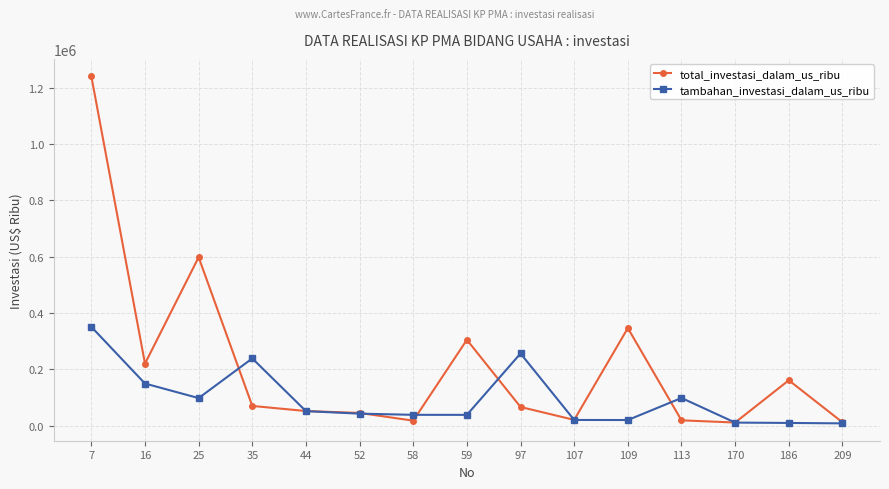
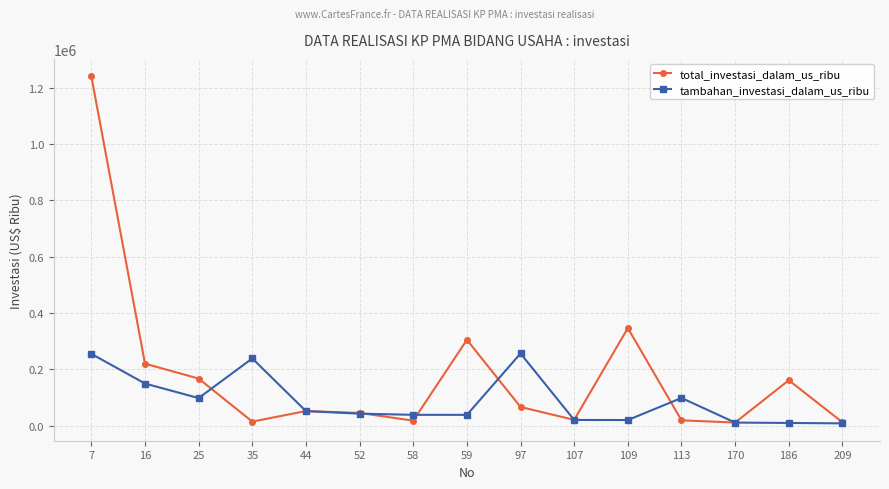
  {
    "total_investasi_dalam_us_ribu": {
      "7": 1240000,
      "16": 220000,
-     "25": 600000,
-     "35": 70000,
+     "25": 170000,
+     "35": 10000,
      "58": 20000,
      "59": 310000,
      "97": 70000,
      "109": 350000,
      "113": 20000,
      "186": 160000
    },
    "tambahan_investasi_dalam_us_ribu": {
-     "7": 350000,
+     "7": 260000,
      "16": 150000,
      "25": 100000,
      "35": 240000,
      "58": 40000,
      "59": 40000,
      "97": 260000,
      "109": 20000,
      "113": 100000,
      "186": 10000
    }
  }
